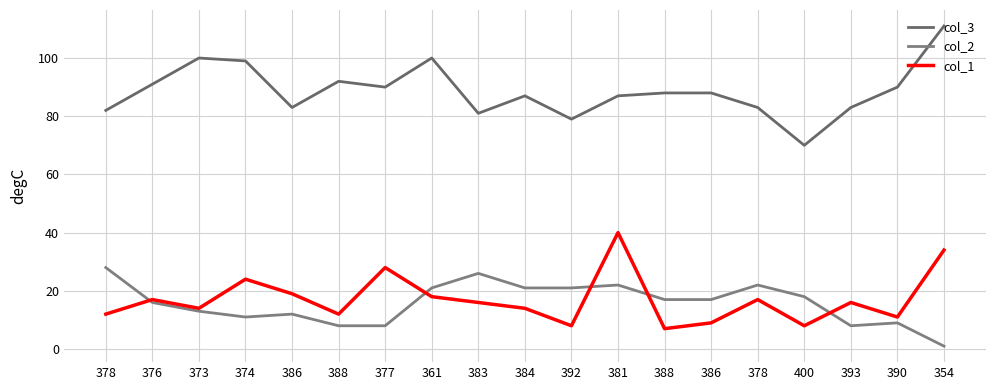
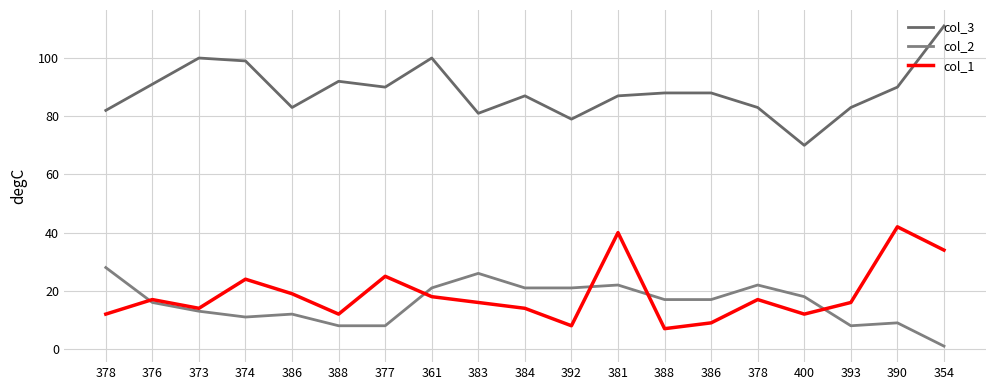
  {
    "col_1": {
      "376": 17,
      "373": 14,
      "374": 24,
-     "377": 28,
+     "377": 25,
      "361": 18,
      "383": 16,
      "384": 14,
      "392": 8,
      "381": 40,
-     "400": 8,
+     "400": 12,
      "393": 16,
-     "390": 11,
+     "390": 42,
      "354": 34
    }
  }
